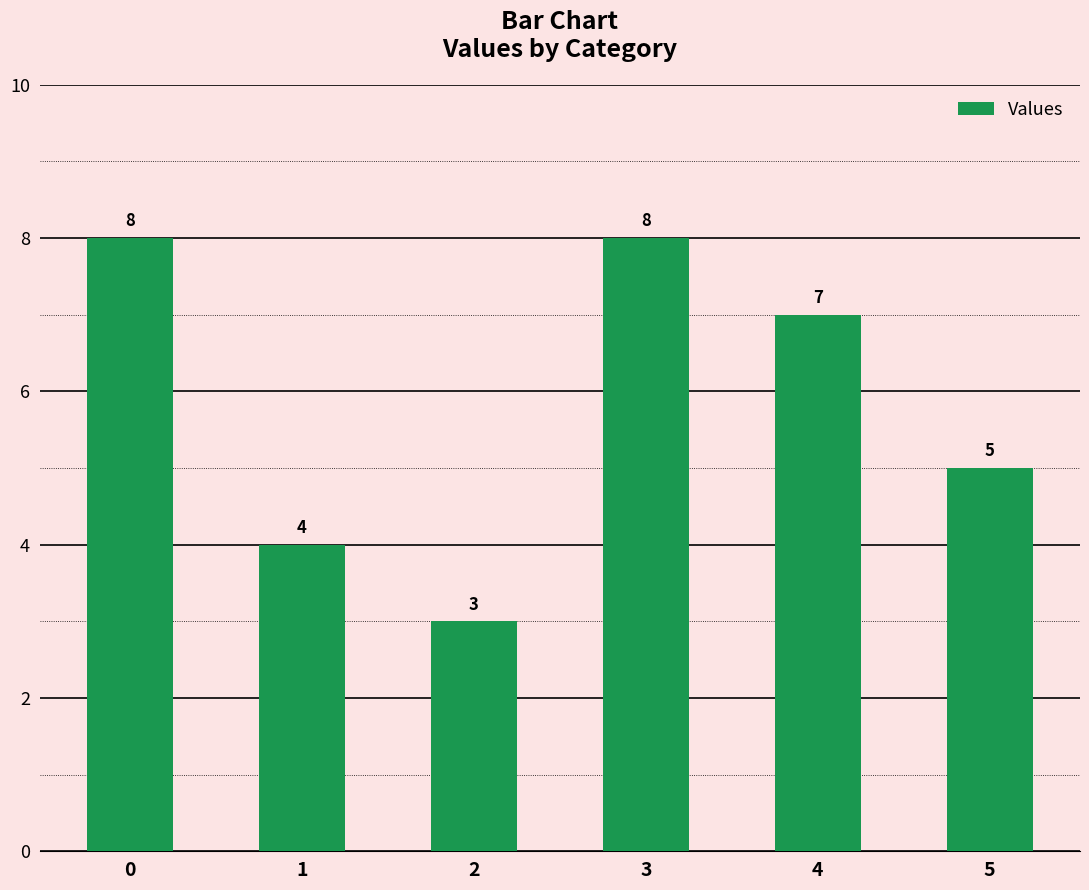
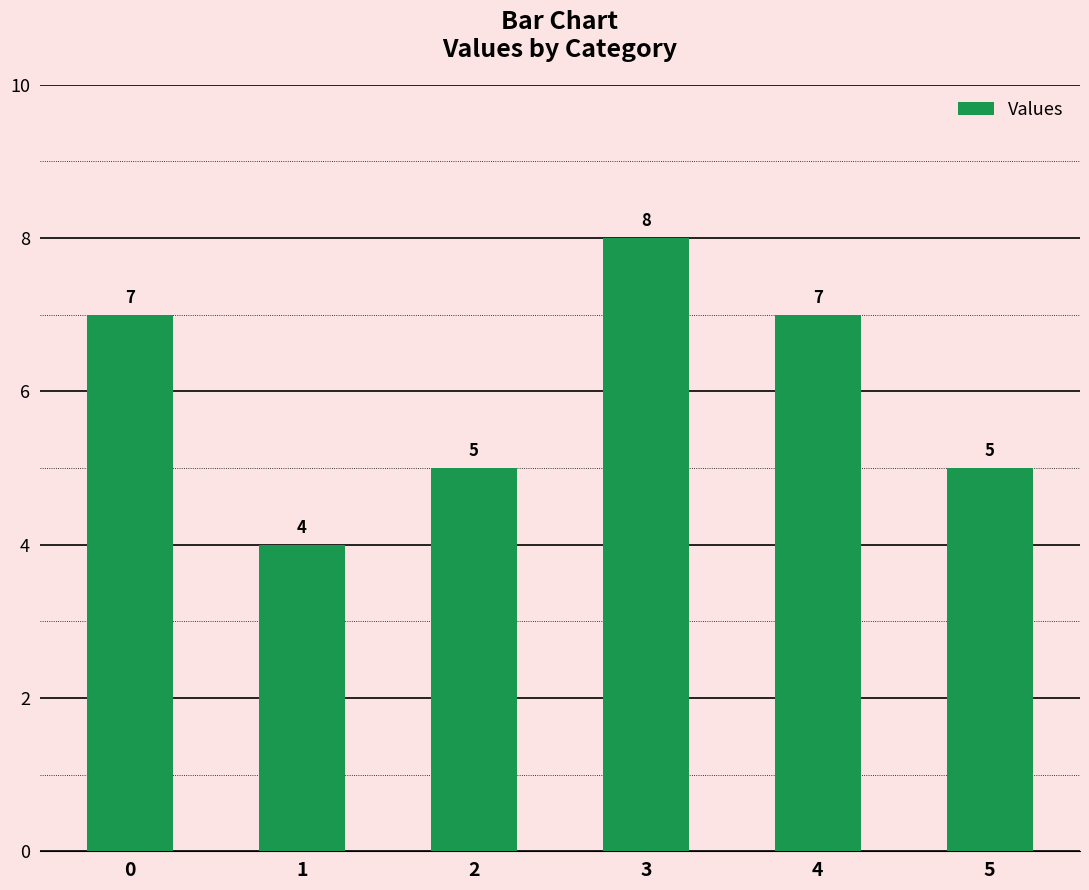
  {
-   "0": 8,
+   "0": 7,
    "1": 4,
-   "2": 3,
+   "2": 5,
    "3": 8,
    "4": 7,
    "5": 5
  }
